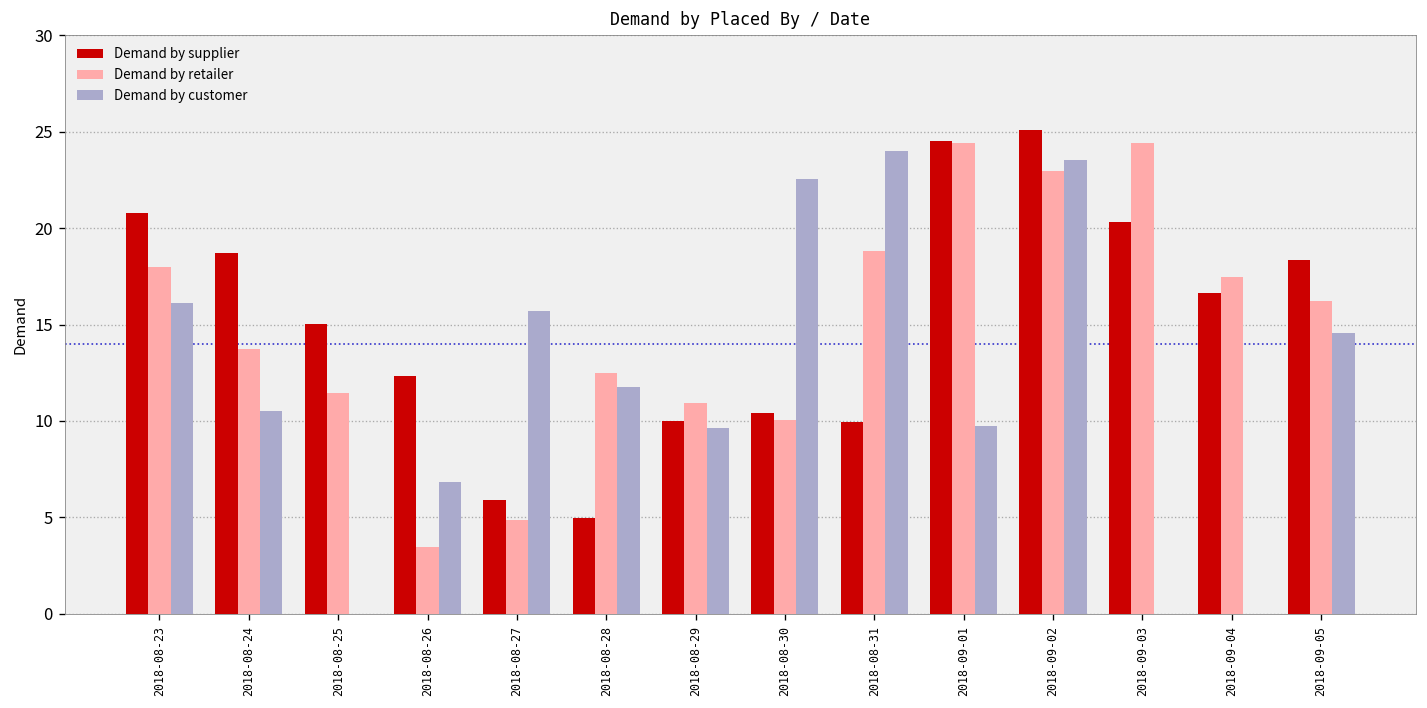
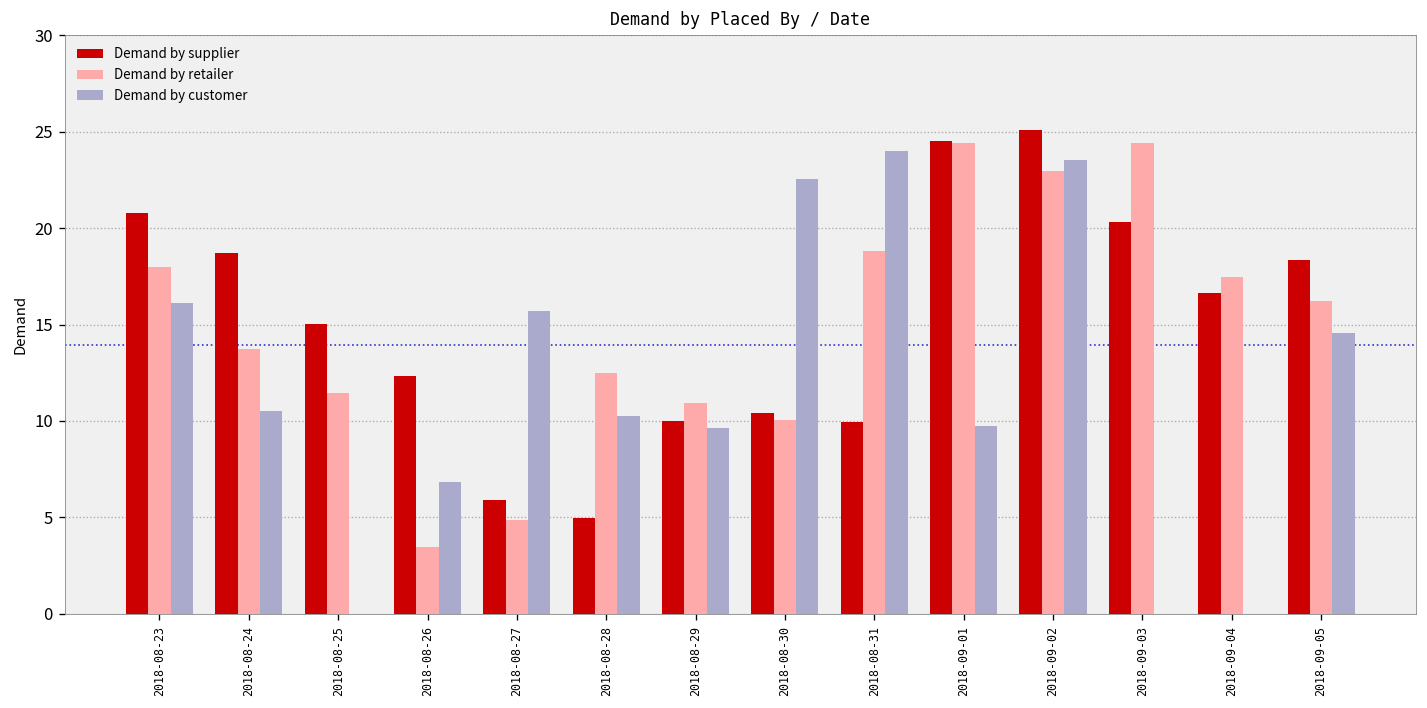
  {
    "Demand by supplier": {
      "2018-08-23": 20.8,
      "2018-08-24": 18.7,
      "2018-08-25": 15.0,
      "2018-08-26": 12.3,
      "2018-08-27": 5.9,
      "2018-08-28": 5.0,
      "2018-08-29": 10.0,
      "2018-08-30": 10.4,
      "2018-08-31": 9.9,
      "2018-09-01": 24.5,
      "2018-09-02": 25.1,
      "2018-09-03": 20.3,
      "2018-09-04": 16.6,
      "2018-09-05": 18.3
    },
    "Demand by retailer": {
      "2018-08-23": 18.0,
      "2018-08-24": 13.8,
      "2018-08-25": 11.5,
      "2018-08-26": 3.4,
      "2018-08-27": 4.9,
      "2018-08-28": 12.5,
      "2018-08-29": 10.9,
      "2018-08-30": 10.0,
      "2018-08-31": 18.8,
      "2018-09-01": 24.4,
      "2018-09-02": 23.0,
      "2018-09-03": 24.4,
      "2018-09-04": 17.5,
      "2018-09-05": 16.2
    },
    "Demand by customer": {
      "2018-08-23": 16.1,
      "2018-08-24": 10.5,
      "2018-08-25": 0.0,
      "2018-08-26": 6.8,
      "2018-08-27": 15.7,
-     "2018-08-28": 11.7,
+     "2018-08-28": 10.3,
      "2018-08-29": 9.7,
      "2018-08-30": 22.5,
      "2018-08-31": 24.0,
      "2018-09-01": 9.7,
      "2018-09-02": 23.5,
      "2018-09-03": 0.0,
      "2018-09-04": 0.0,
      "2018-09-05": 14.6
    }
  }
